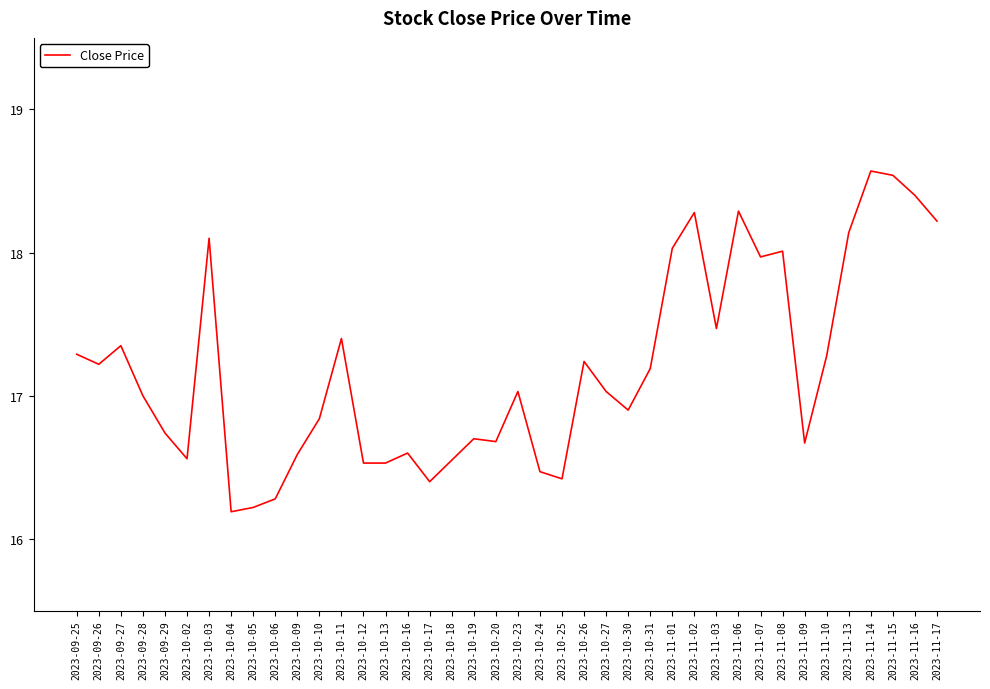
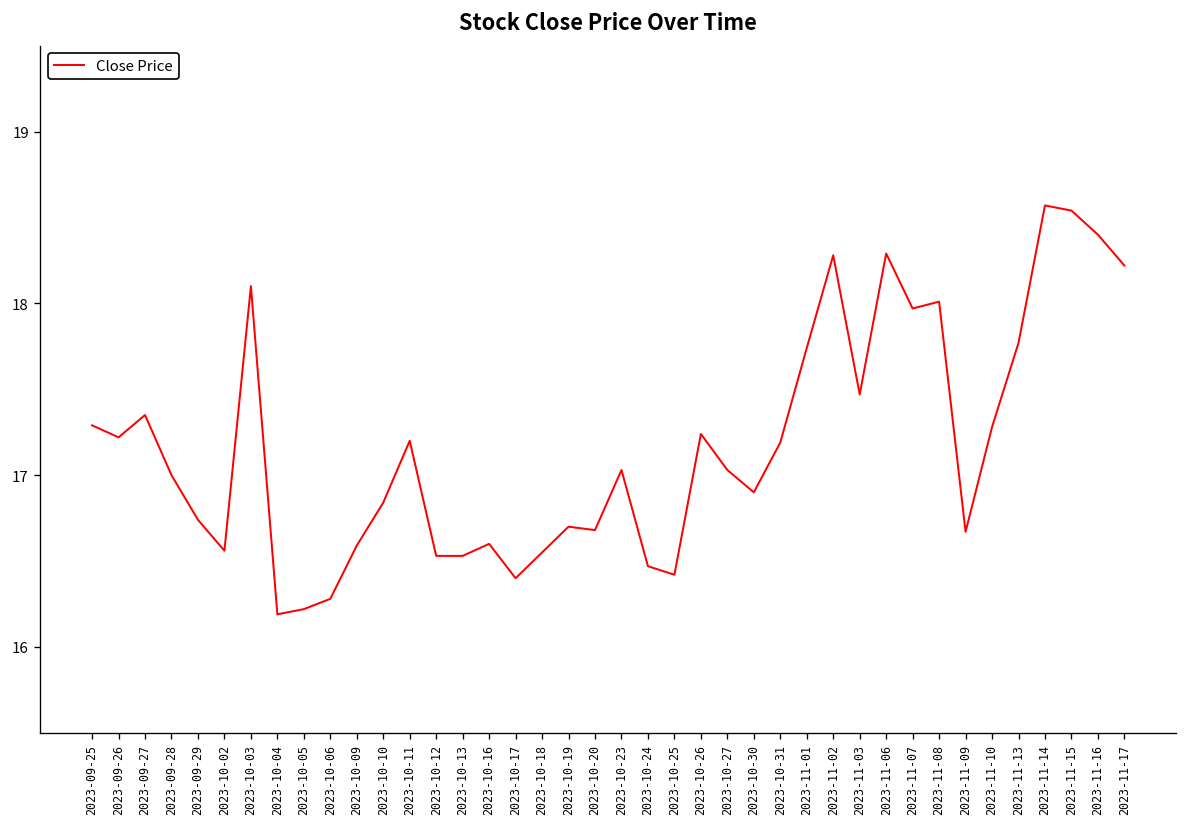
  {
    "2023-09-25": 17.29,
    "2023-09-26": 17.22,
    "2023-09-27": 17.35,
    "2023-09-28": 17.00,
    "2023-09-29": 16.74,
    "2023-10-02": 16.56,
    "2023-10-03": 18.10,
    "2023-10-04": 16.19,
    "2023-10-05": 16.22,
    "2023-10-06": 16.28,
    "2023-10-09": 16.59,
    "2023-10-10": 16.84,
-   "2023-10-11": 17.4,
+   "2023-10-11": 17.2,
    "2023-10-12": 16.53,
    "2023-10-13": 16.53,
    "2023-10-16": 16.60,
    "2023-10-17": 16.40,
    "2023-10-18": 16.55,
    "2023-10-19": 16.70,
    "2023-10-20": 16.68,
    "2023-10-23": 17.03,
    "2023-10-24": 16.47,
    "2023-10-25": 16.42,
    "2023-10-26": 17.24,
    "2023-10-27": 17.03,
    "2023-10-30": 16.90,
    "2023-10-31": 17.19,
-   "2023-11-01": 18.03,
+   "2023-11-01": 17.74,
    "2023-11-02": 18.28,
    "2023-11-03": 17.47,
    "2023-11-06": 18.29,
    "2023-11-07": 17.97,
    "2023-11-08": 18.01,
    "2023-11-09": 16.67,
    "2023-11-10": 17.28,
-   "2023-11-13": 18.14,
+   "2023-11-13": 17.77,
    "2023-11-14": 18.57,
    "2023-11-15": 18.54,
    "2023-11-16": 18.40,
    "2023-11-17": 18.22
  }
